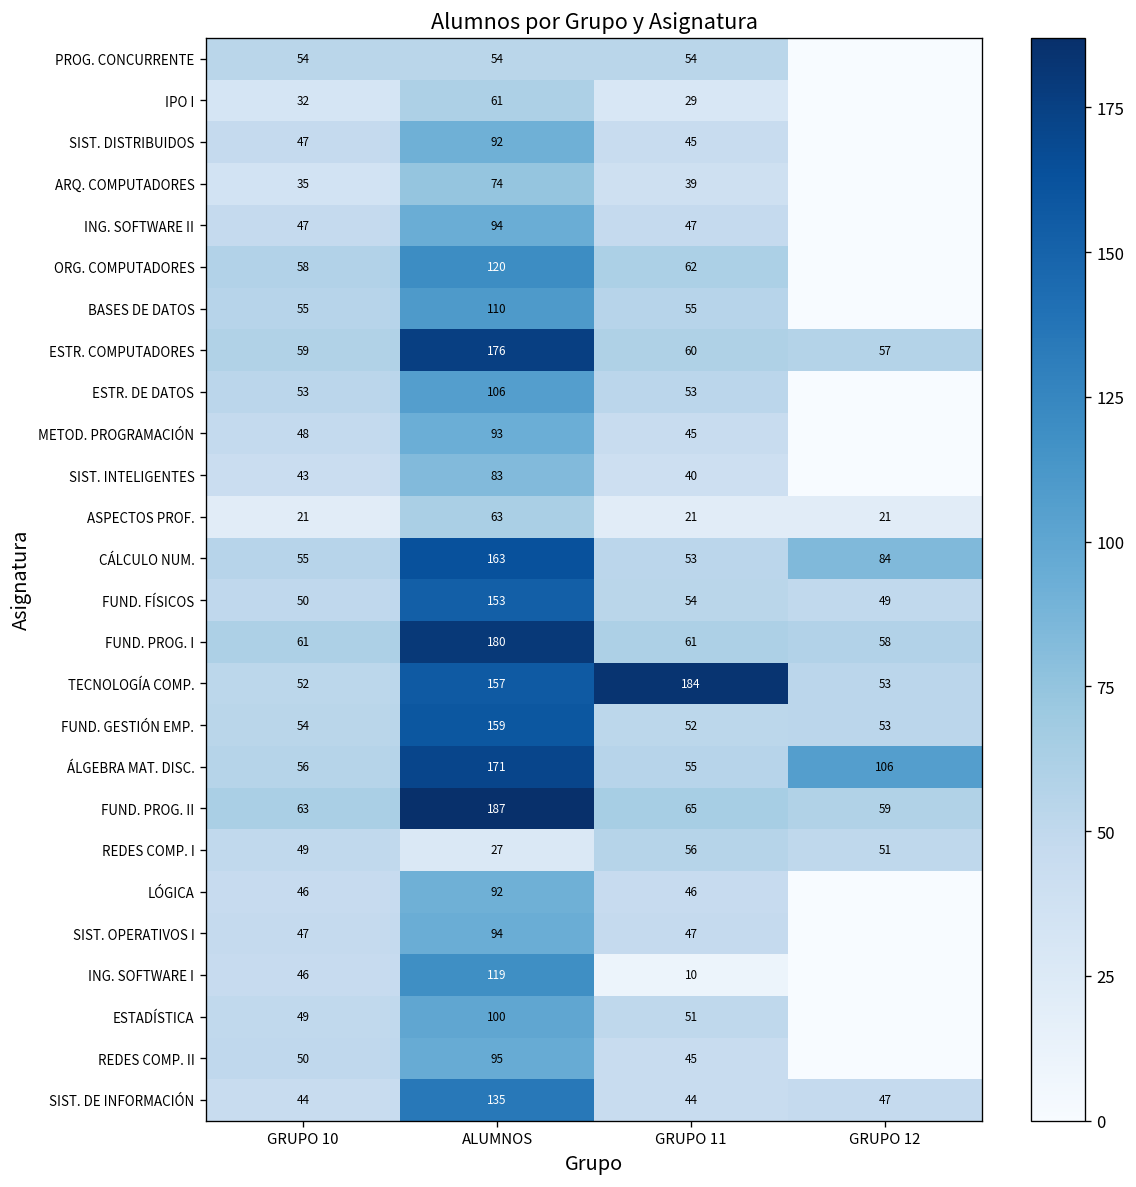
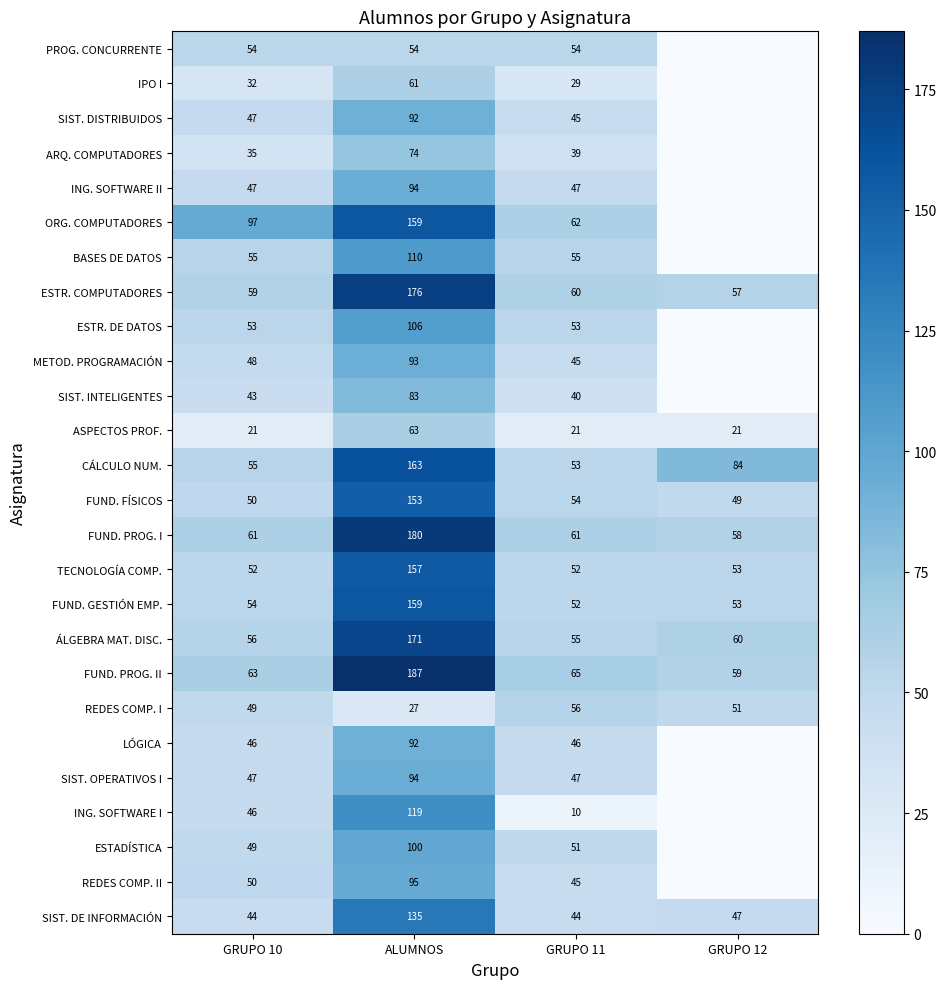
  {
    "PROG. CONCURRENTE": {
      "GRUPO 10": 54,
      "ALUMNOS": 54,
      "GRUPO 11": 54
    },
    "IPO I": {
      "GRUPO 10": 32,
      "ALUMNOS": 61,
      "GRUPO 11": 29
    },
    "SIST. DISTRIBUIDOS": {
      "GRUPO 10": 47,
      "ALUMNOS": 92,
      "GRUPO 11": 45
    },
    "ARQ. COMPUTADORES": {
      "GRUPO 10": 35,
      "ALUMNOS": 74,
      "GRUPO 11": 39
    },
    "ING. SOFTWARE II": {
      "GRUPO 10": 47,
      "ALUMNOS": 94,
      "GRUPO 11": 47
    },
    "ORG. COMPUTADORES": {
-     "GRUPO 10": 58,
-     "ALUMNOS": 120,
+     "GRUPO 10": 97,
+     "ALUMNOS": 159,
      "GRUPO 11": 62
    },
    "BASES DE DATOS": {
      "GRUPO 10": 55,
      "ALUMNOS": 110,
      "GRUPO 11": 55
    },
    "ESTR. COMPUTADORES": {
      "GRUPO 10": 59,
      "ALUMNOS": 176,
      "GRUPO 11": 60,
      "GRUPO 12": 57
    },
    "ESTR. DE DATOS": {
      "GRUPO 10": 53,
      "ALUMNOS": 106,
      "GRUPO 11": 53
    },
    "METOD. PROGRAMACIÓN": {
      "GRUPO 10": 48,
      "ALUMNOS": 93,
      "GRUPO 11": 45
    },
    "SIST. INTELIGENTES": {
      "GRUPO 10": 43,
      "ALUMNOS": 83,
      "GRUPO 11": 40
    },
    "ASPECTOS PROF.": {
      "GRUPO 10": 21,
      "ALUMNOS": 63,
      "GRUPO 11": 21,
      "GRUPO 12": 21
    },
    "CÁLCULO NUM.": {
      "GRUPO 10": 55,
      "ALUMNOS": 163,
      "GRUPO 11": 53,
      "GRUPO 12": 84
    },
    "FUND. FÍSICOS": {
      "GRUPO 10": 50,
      "ALUMNOS": 153,
      "GRUPO 11": 54,
      "GRUPO 12": 49
    },
    "FUND. PROG. I": {
      "GRUPO 10": 61,
      "ALUMNOS": 180,
      "GRUPO 11": 61,
      "GRUPO 12": 58
    },
    "TECNOLOGÍA COMP.": {
      "GRUPO 10": 52,
      "ALUMNOS": 157,
-     "GRUPO 11": 184,
+     "GRUPO 11": 52,
      "GRUPO 12": 53
    },
    "FUND. GESTIÓN EMP.": {
      "GRUPO 10": 54,
      "ALUMNOS": 159,
      "GRUPO 11": 52,
      "GRUPO 12": 53
    },
    "ÁLGEBRA MAT. DISC.": {
      "GRUPO 10": 56,
      "ALUMNOS": 171,
      "GRUPO 11": 55,
-     "GRUPO 12": 106
+     "GRUPO 12": 60
    },
    "FUND. PROG. II": {
      "GRUPO 10": 63,
      "ALUMNOS": 187,
      "GRUPO 11": 65,
      "GRUPO 12": 59
    },
    "REDES COMP. I": {
      "GRUPO 10": 49,
      "ALUMNOS": 27,
      "GRUPO 11": 56,
      "GRUPO 12": 51
    },
    "LÓGICA": {
      "GRUPO 10": 46,
      "ALUMNOS": 92,
      "GRUPO 11": 46
    },
    "SIST. OPERATIVOS I": {
      "GRUPO 10": 47,
      "ALUMNOS": 94,
      "GRUPO 11": 47
    },
    "ING. SOFTWARE I": {
      "GRUPO 10": 46,
      "ALUMNOS": 119,
      "GRUPO 11": 10
    },
    "ESTADÍSTICA": {
      "GRUPO 10": 49,
      "ALUMNOS": 100,
      "GRUPO 11": 51
    },
    "REDES COMP. II": {
      "GRUPO 10": 50,
      "ALUMNOS": 95,
      "GRUPO 11": 45
    },
    "SIST. DE INFORMACIÓN": {
      "GRUPO 10": 44,
      "ALUMNOS": 135,
      "GRUPO 11": 44,
      "GRUPO 12": 47
    }
  }
